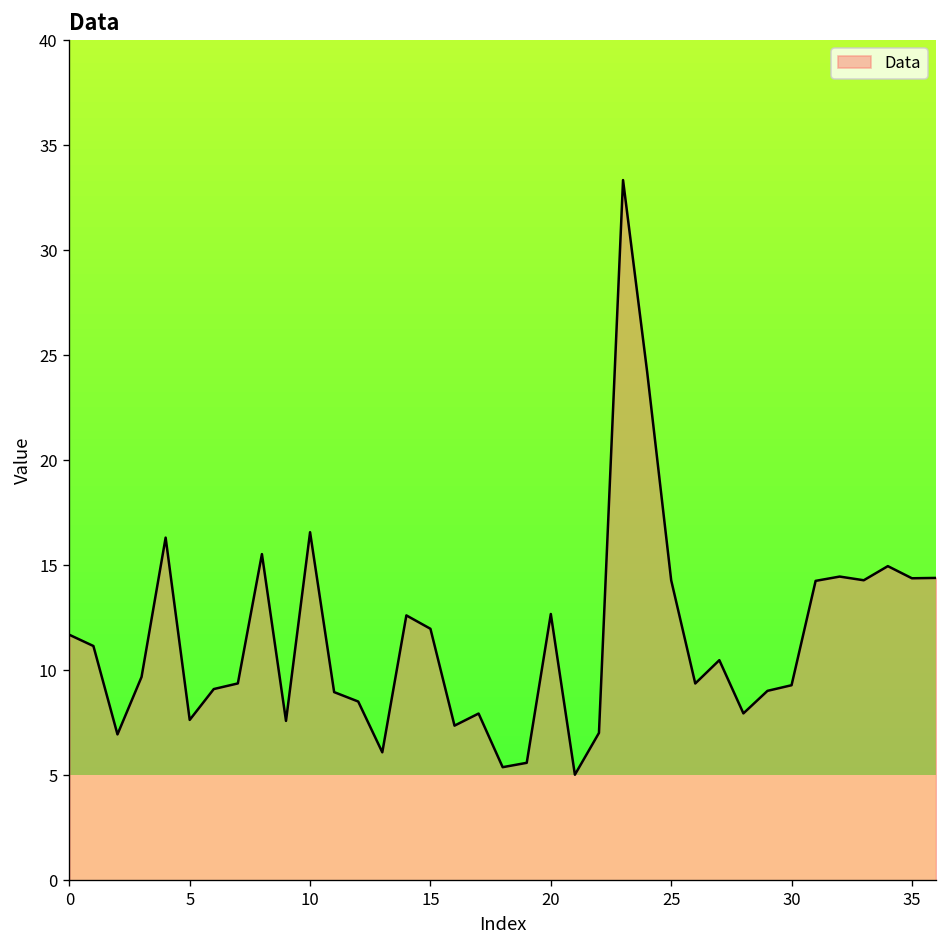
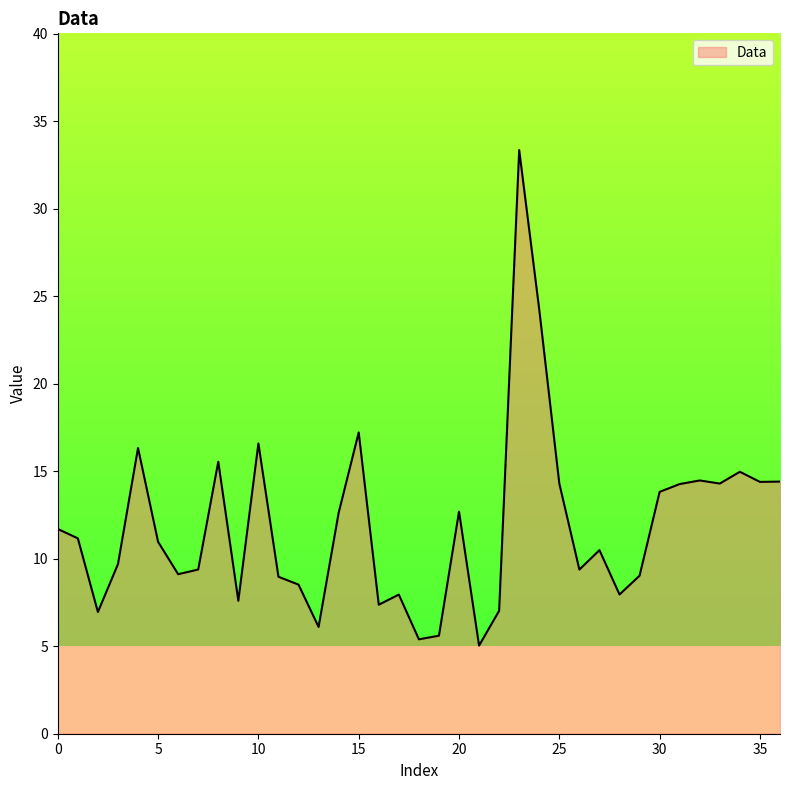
  {
    "0": 11.7,
-   "5": 7.6,
+   "5": 11.0,
    "10": 16.6,
-   "15": 12.0,
+   "15": 17.2,
    "20": 12.7,
    "25": 14.3,
-   "30": 9.3,
+   "30": 13.8,
    "35": 14.4
  }
